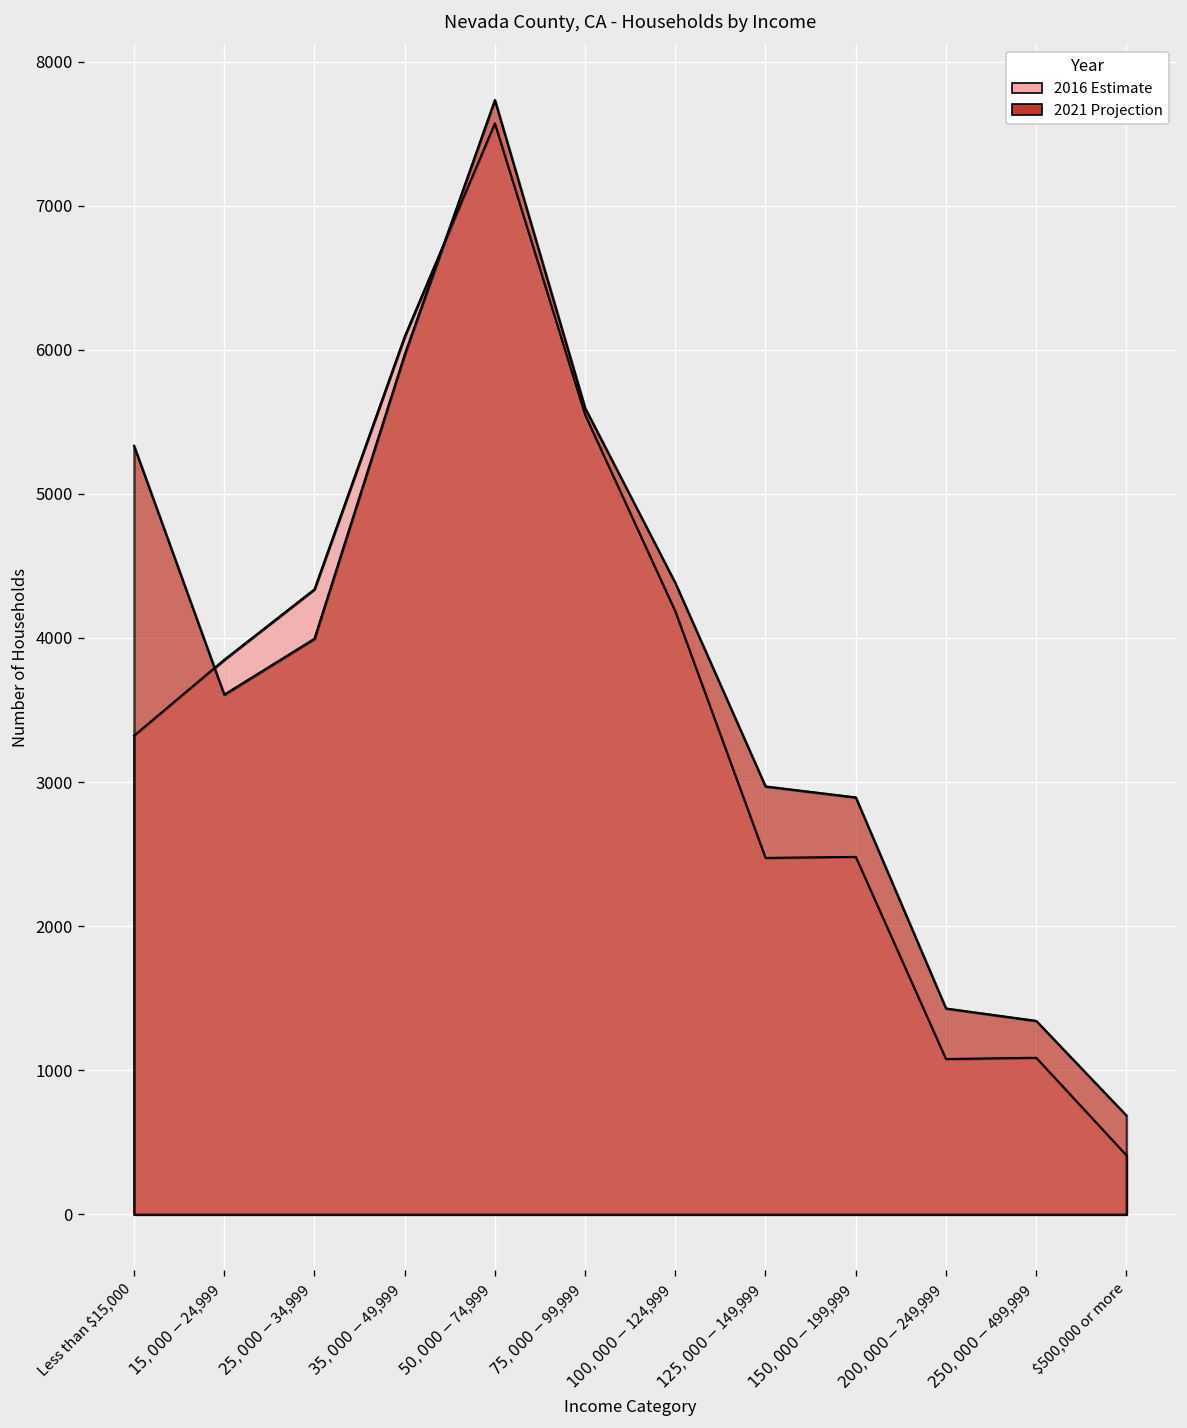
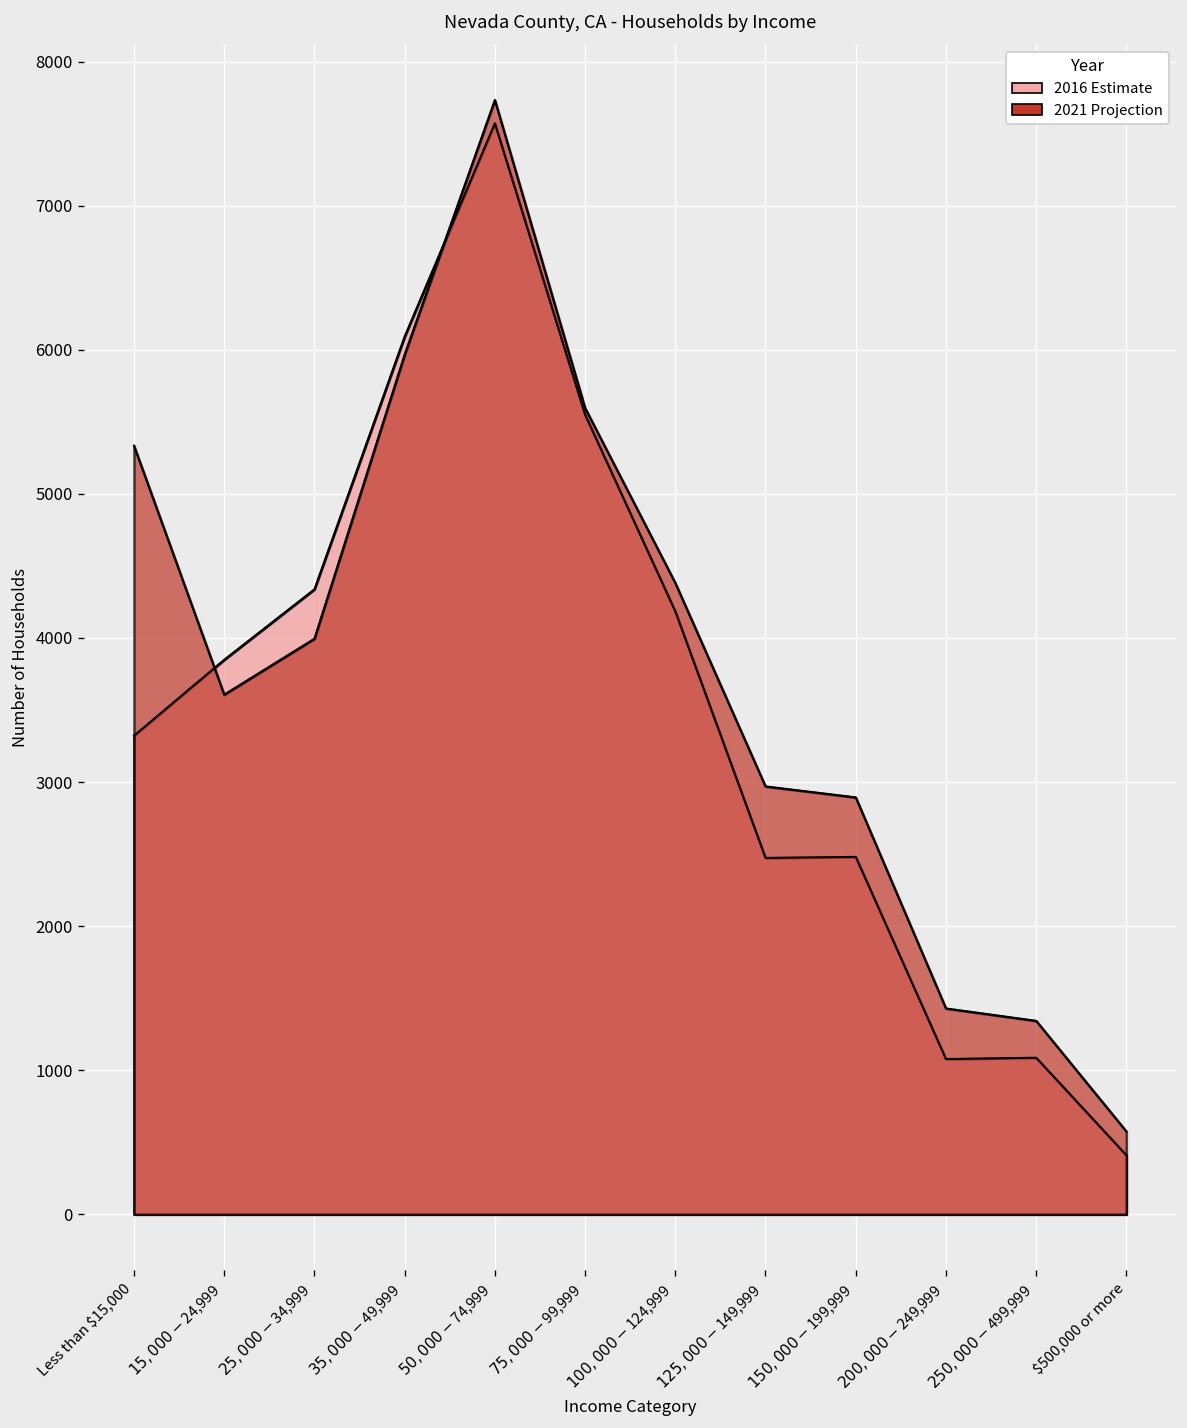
  {
    "2016 Estimate": {
      "Less than $15,000": 3320,
      "$500,000 or more": 410
    },
    "2021 Projection": {
      "Less than $15,000": 5340,
-     "$500,000 or more": 690
+     "$500,000 or more": 580
    }
  }
